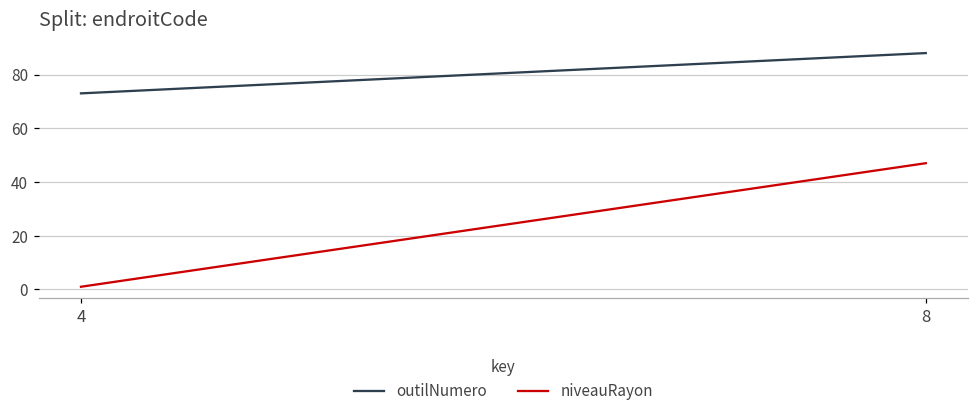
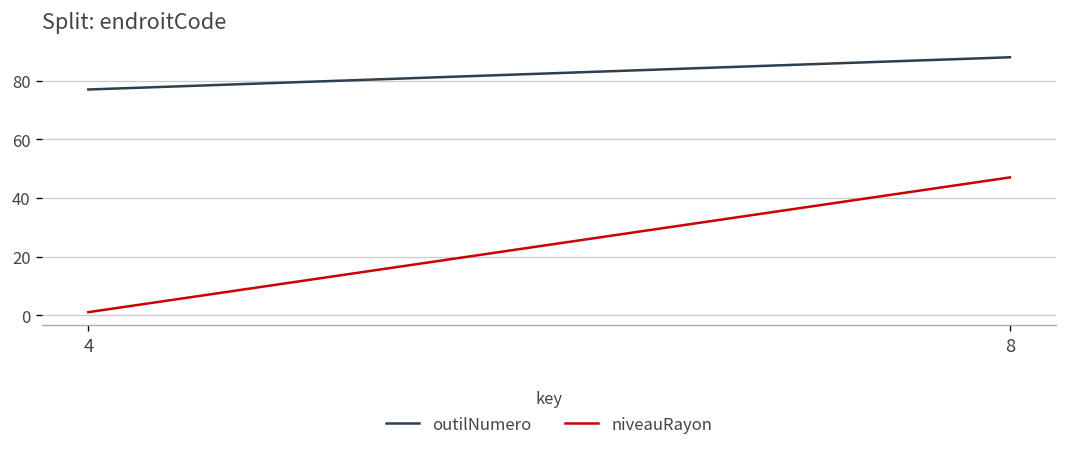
  {
    "outilNumero": {
-     "4": 73,
+     "4": 77,
      "8": 88
    },
    "niveauRayon": {
      "4": 1,
      "8": 47
    }
  }
